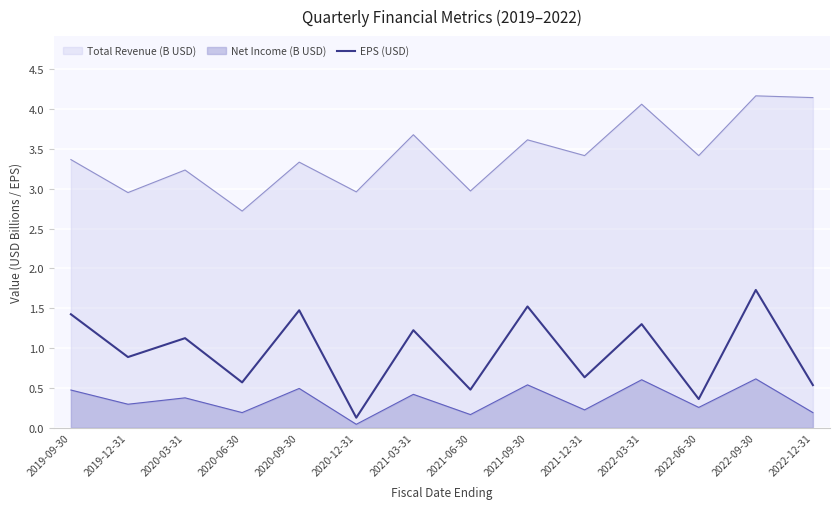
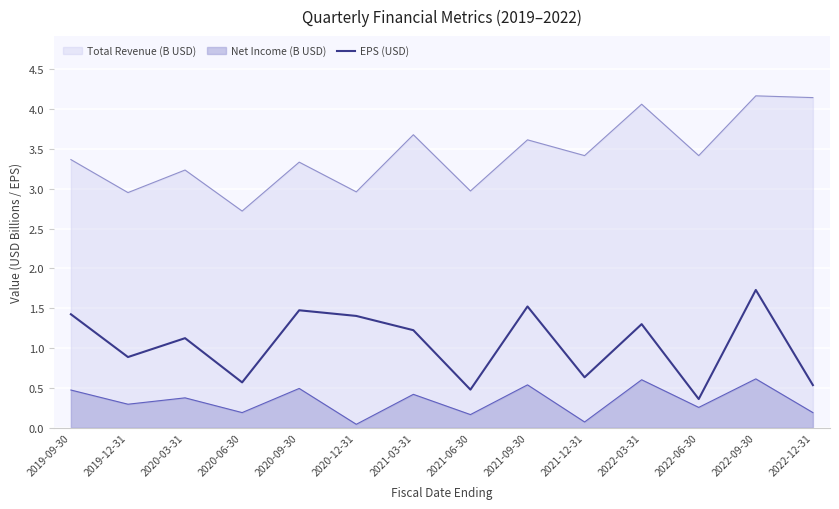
  {
    "Total Revenue (B USD)": {
      "2019-09-30": 3.4,
      "2019-12-31": 3.0,
      "2020-03-31": 3.2,
      "2020-06-30": 2.7,
      "2020-09-30": 3.3,
      "2020-12-31": 3.0,
      "2021-03-31": 3.7,
      "2021-06-30": 3.0,
      "2021-09-30": 3.6,
      "2021-12-31": 3.4,
      "2022-03-31": 4.1,
      "2022-06-30": 3.4,
      "2022-09-30": 4.2,
      "2022-12-31": 4.1
    },
    "Net Income (B USD)": {
      "2019-09-30": 0.5,
      "2019-12-31": 0.3,
      "2020-03-31": 0.4,
      "2020-06-30": 0.2,
      "2020-09-30": 0.5,
      "2020-12-31": 0.0,
      "2021-03-31": 0.4,
      "2021-06-30": 0.2,
      "2021-09-30": 0.5,
-     "2021-12-31": 0.2,
+     "2021-12-31": 0.1,
      "2022-03-31": 0.6,
      "2022-06-30": 0.3,
      "2022-09-30": 0.6,
      "2022-12-31": 0.2
    },
    "EPS (USD)": {
      "2019-09-30": 1.4,
      "2019-12-31": 0.9,
      "2020-03-31": 1.1,
      "2020-06-30": 0.6,
      "2020-09-30": 1.5,
-     "2020-12-31": 0.1,
+     "2020-12-31": 1.4,
      "2021-03-31": 1.2,
      "2021-06-30": 0.5,
      "2021-09-30": 1.5,
      "2021-12-31": 0.6,
      "2022-03-31": 1.3,
      "2022-06-30": 0.4,
      "2022-09-30": 1.7,
      "2022-12-31": 0.5
    }
  }
